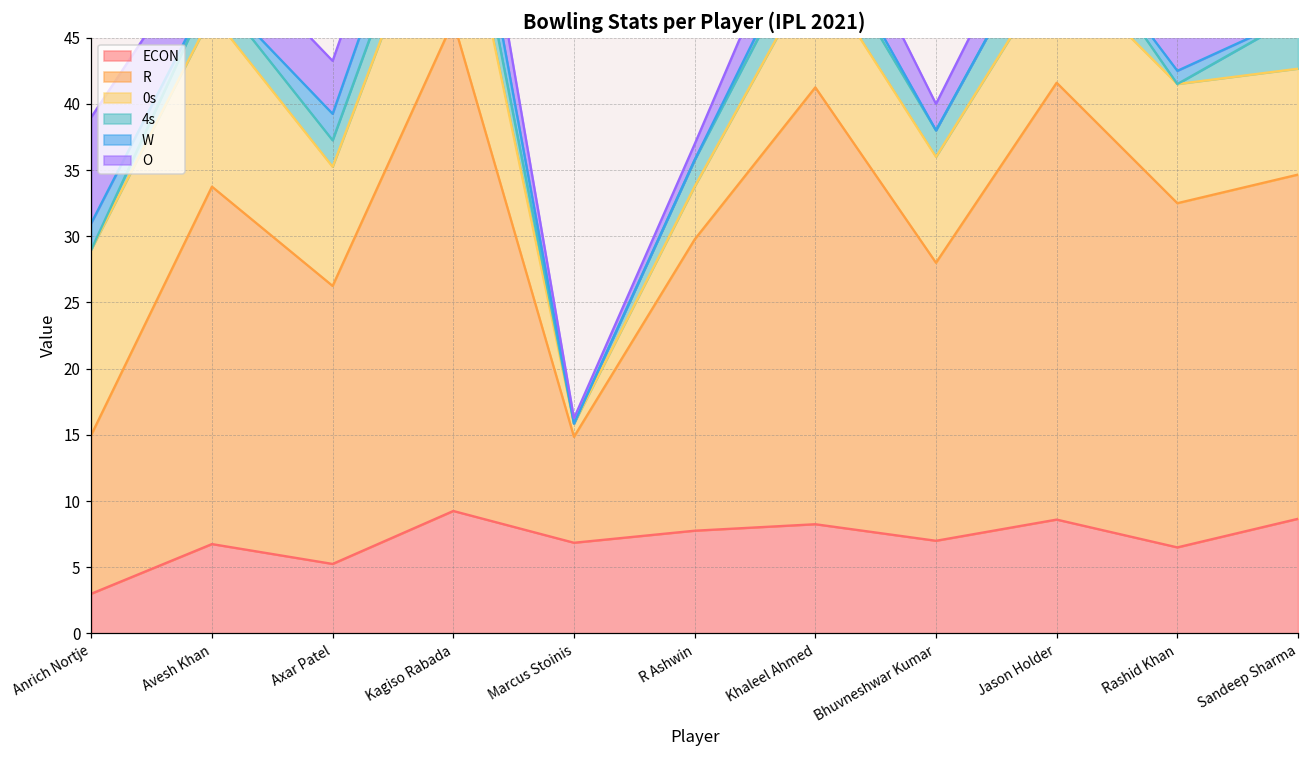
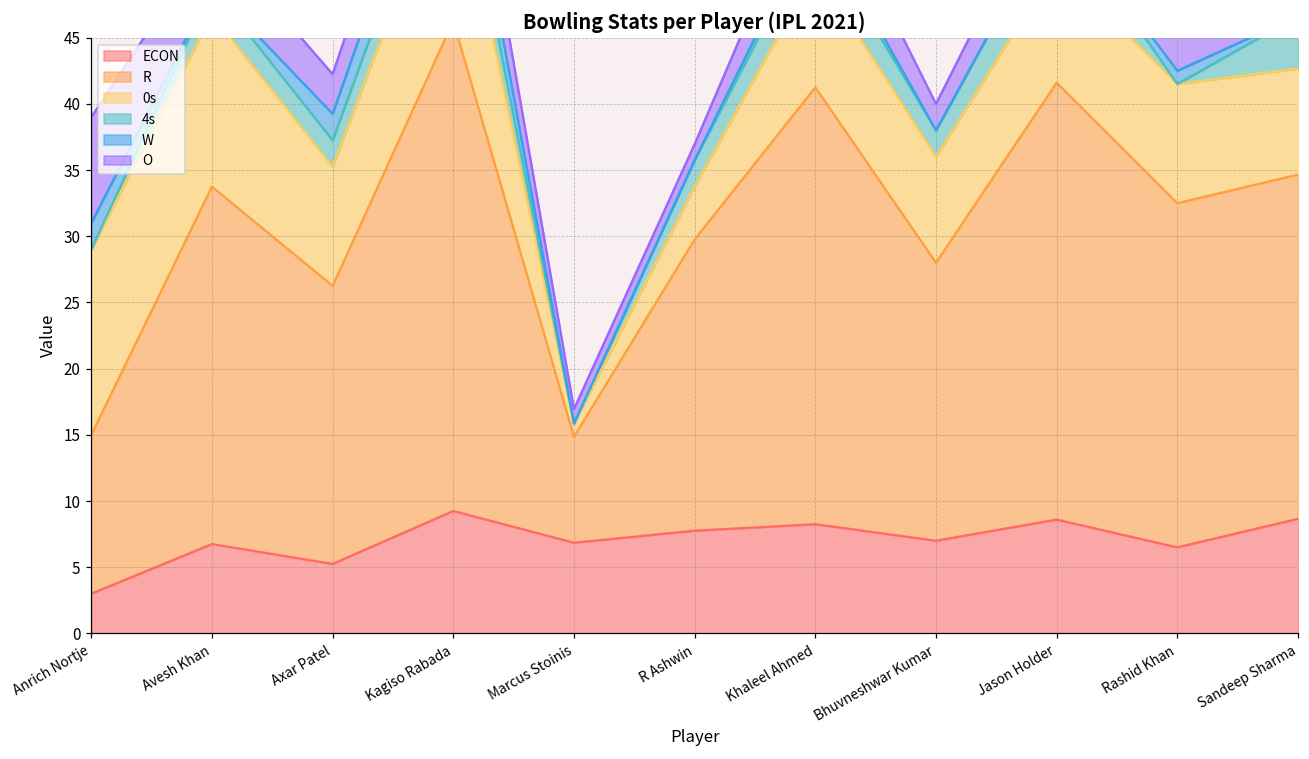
  {
    "O": {
      "Anrich Nortje": 8.0,
-     "Axar Patel": 4,
-     "Marcus Stoinis": 0.4,
+     "Axar Patel": 3,
+     "Marcus Stoinis": 1.1,
      "R Ashwin": 1.2,
      "Bhuvneshwar Kumar": 2.0
    }
  }
